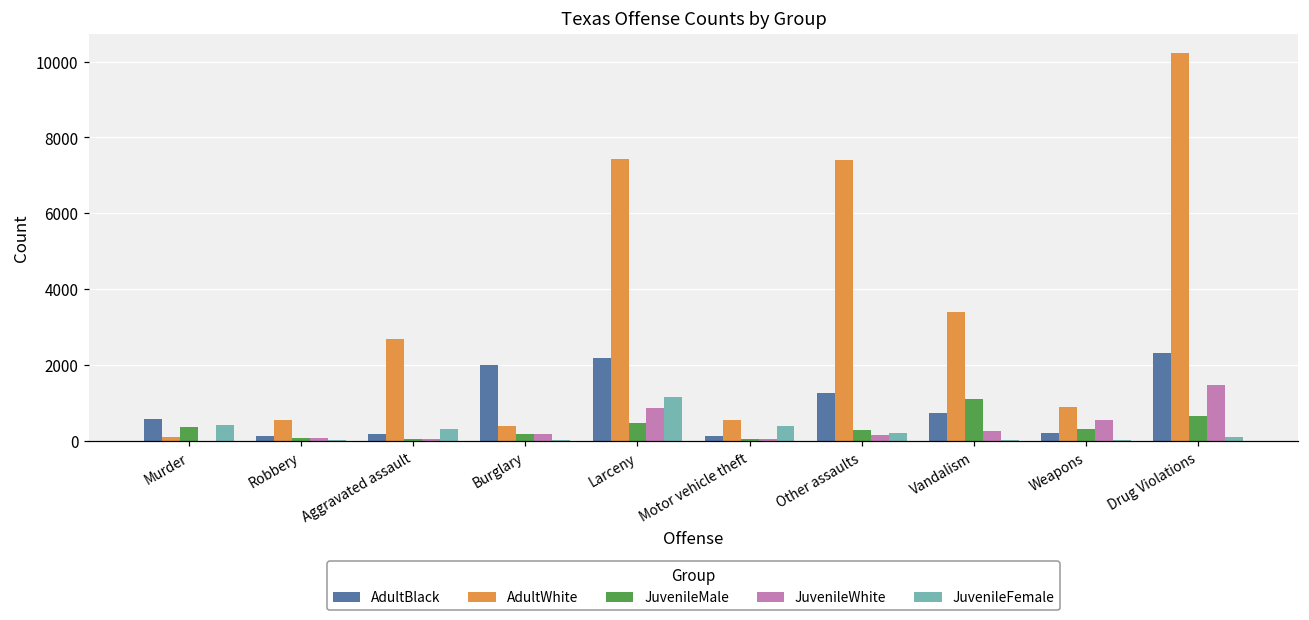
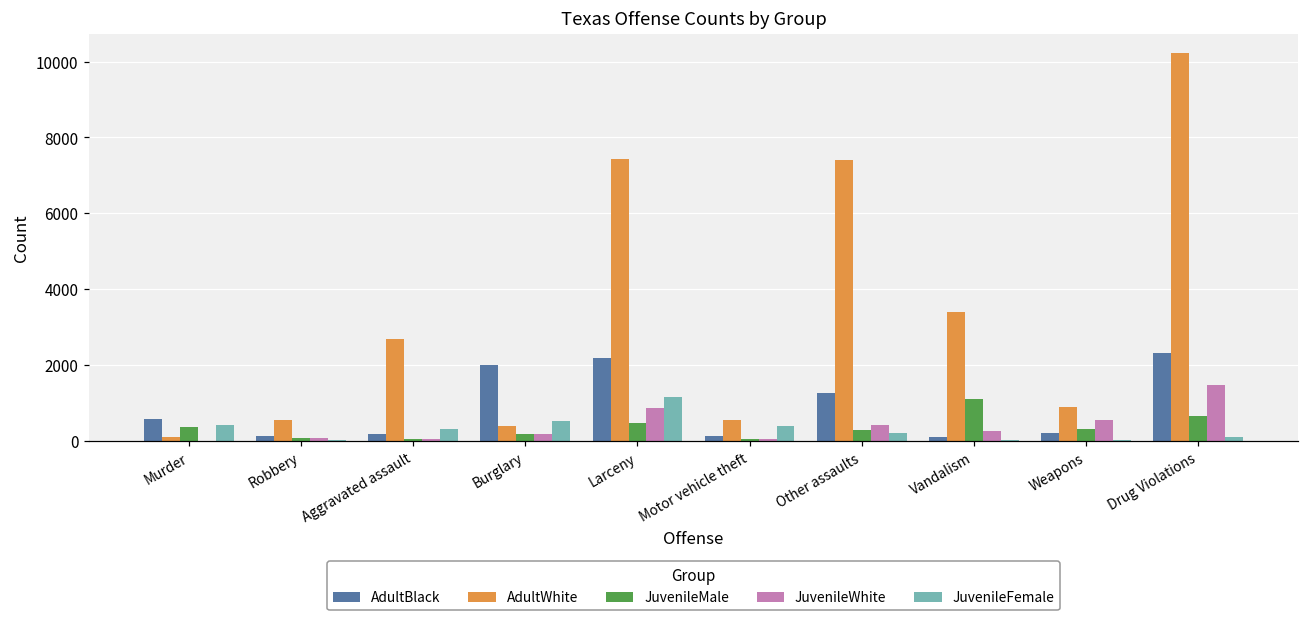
  {
    "AdultBlack": {
      "Murder": 600,
      "Robbery": 100,
      "Aggravated assault": 200,
      "Burglary": 2000,
      "Larceny": 2200,
      "Motor vehicle theft": 100,
      "Other assaults": 1300,
-     "Vandalism": 700,
+     "Vandalism": 100,
      "Weapons": 200,
      "Drug Violations": 2300
    },
    "AdultWhite": {
      "Murder": 100,
      "Robbery": 500,
      "Aggravated assault": 2700,
      "Burglary": 400,
      "Larceny": 7400,
      "Motor vehicle theft": 500,
      "Other assaults": 7400,
      "Vandalism": 3400,
      "Weapons": 900,
      "Drug Violations": 10200
    },
    "JuvenileMale": {
      "Murder": 400,
      "Burglary": 200,
      "Larceny": 500,
      "Other assaults": 300,
      "Vandalism": 1100,
      "Weapons": 300,
      "Drug Violations": 600
    },
    "JuvenileWhite": {
      "Burglary": 200,
      "Larceny": 900,
-     "Other assaults": 200,
+     "Other assaults": 400,
      "Vandalism": 200,
      "Weapons": 500,
      "Drug Violations": 1500
    },
    "JuvenileFemale": {
      "Murder": 400,
      "Aggravated assault": 300,
-     "Burglary": 0,
+     "Burglary": 500,
      "Larceny": 1200,
      "Motor vehicle theft": 400,
      "Other assaults": 200,
      "Drug Violations": 100
    }
  }
